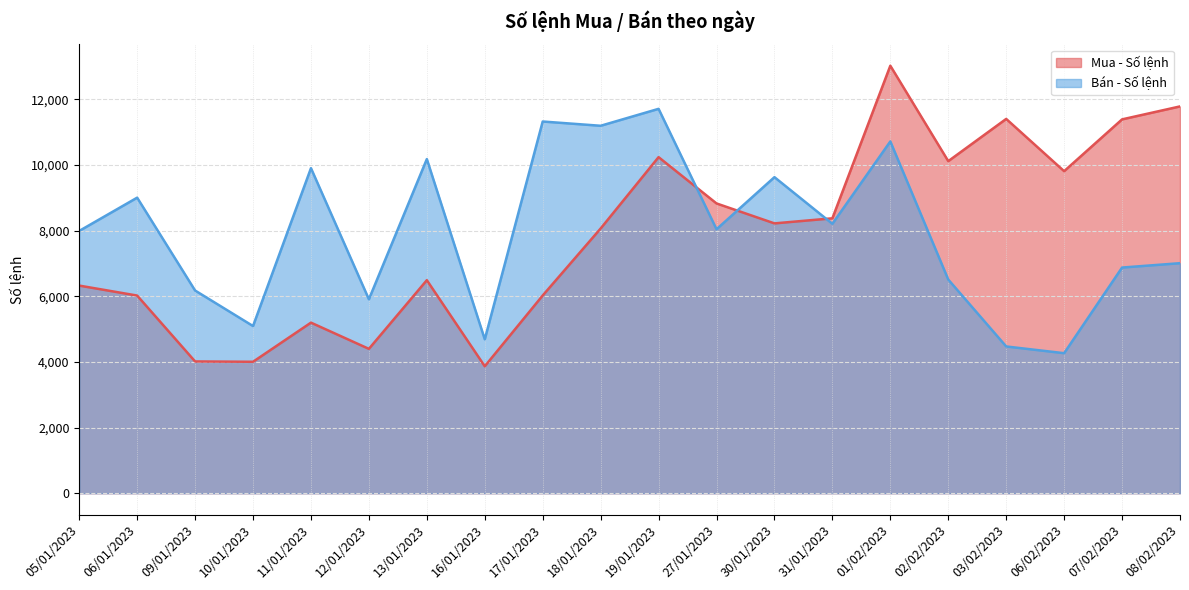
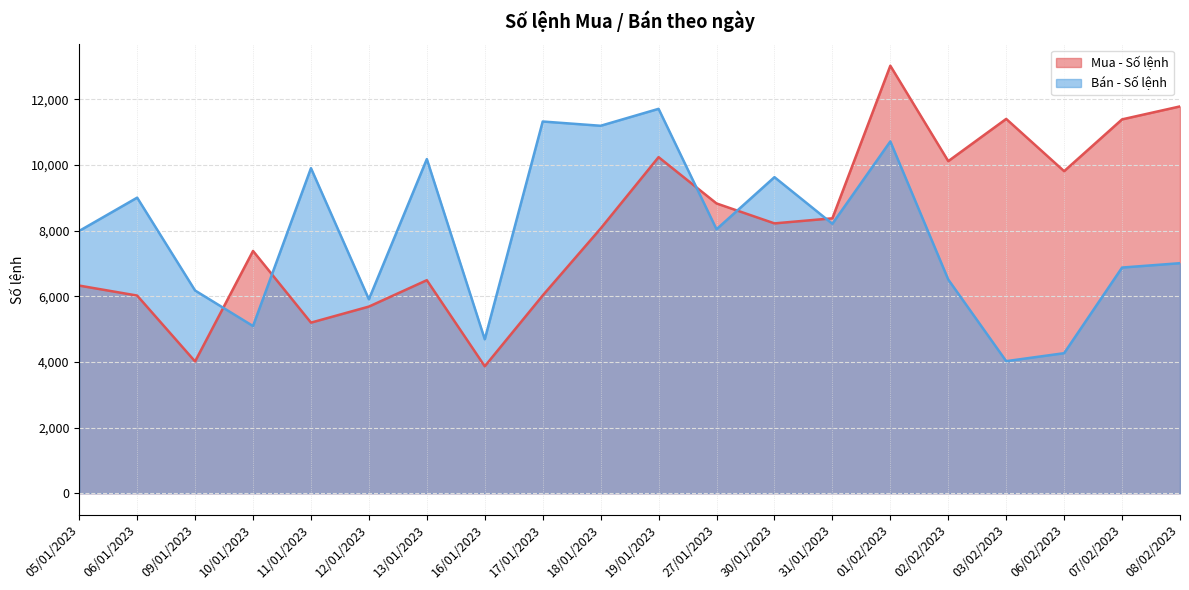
  {
    "Mua - Số lệnh": {
      "05/01/2023": "6,300",
      "06/01/2023": "6,000",
      "09/01/2023": "4,000",
-     "10/01/2023": "4,000",
+     "10/01/2023": "7,400",
      "11/01/2023": "5,200",
-     "12/01/2023": "4,400",
+     "12/01/2023": "5,700",
      "13/01/2023": "6,500",
      "16/01/2023": "3,900",
      "17/01/2023": "6,000",
      "18/01/2023": "8,100",
      "19/01/2023": "10,200",
      "27/01/2023": "8,800",
      "30/01/2023": "8,200",
      "31/01/2023": "8,400",
      "01/02/2023": "13,000",
      "02/02/2023": "10,100",
      "03/02/2023": "11,400",
      "06/02/2023": "9,800",
      "07/02/2023": "11,400",
      "08/02/2023": "11,800"
    },
    "Bán - Số lệnh": {
      "05/01/2023": "8,000",
      "06/01/2023": "9,000",
      "09/01/2023": "6,200",
      "10/01/2023": "5,100",
      "11/01/2023": "9,900",
      "12/01/2023": "5,900",
      "13/01/2023": "10,200",
      "16/01/2023": "4,700",
      "17/01/2023": "11,300",
      "18/01/2023": "11,200",
      "19/01/2023": "11,700",
      "27/01/2023": "8,000",
      "30/01/2023": "9,600",
      "31/01/2023": "8,200",
      "01/02/2023": "10,700",
      "02/02/2023": "6,500",
-     "03/02/2023": "4,500",
+     "03/02/2023": "4,000",
      "06/02/2023": "4,300",
      "07/02/2023": "6,900",
      "08/02/2023": "7,000"
    }
  }
